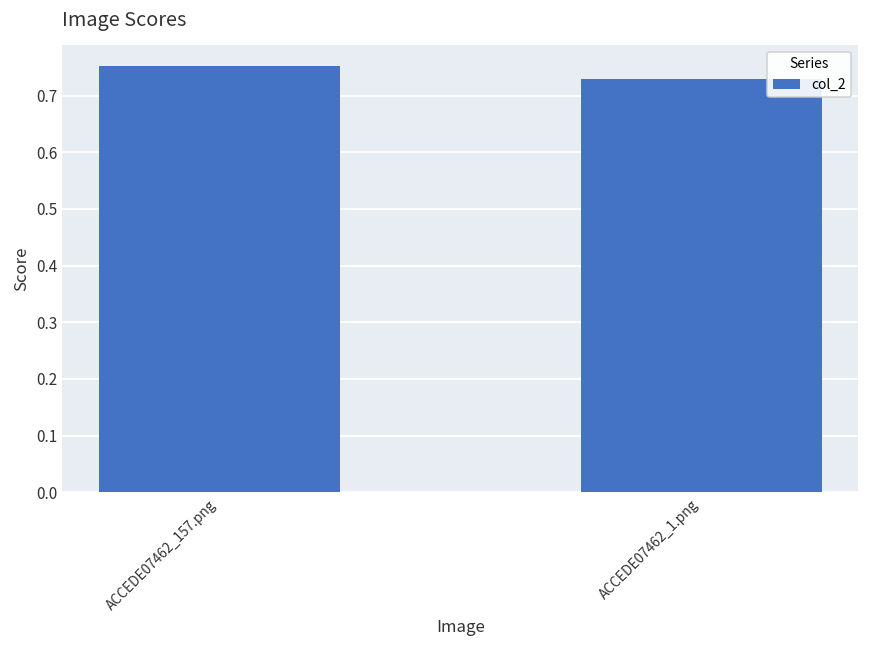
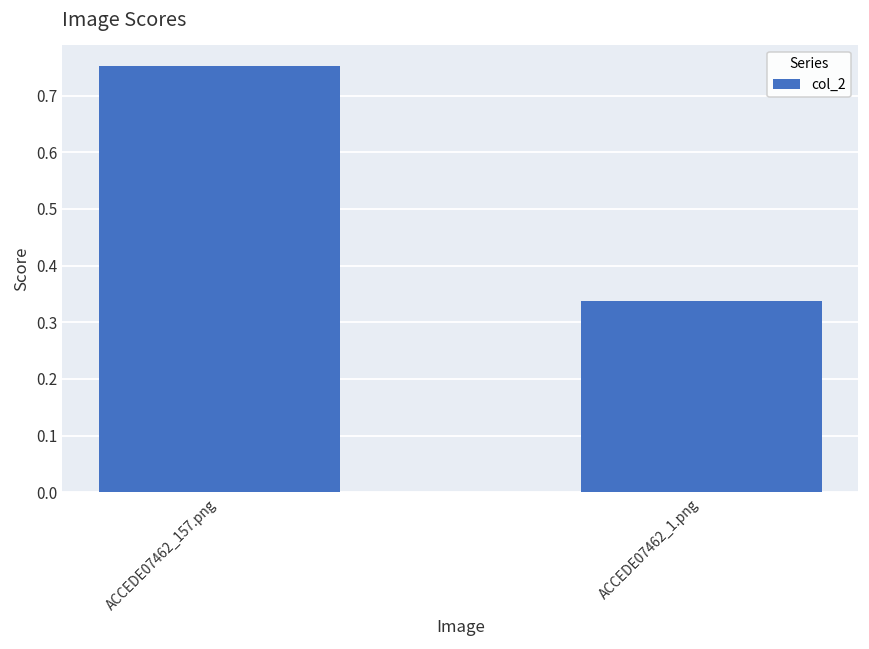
  {
    "ACCEDE07462_157.png": 0.75,
-   "ACCEDE07462_1.png": 0.73
+   "ACCEDE07462_1.png": 0.34
  }
